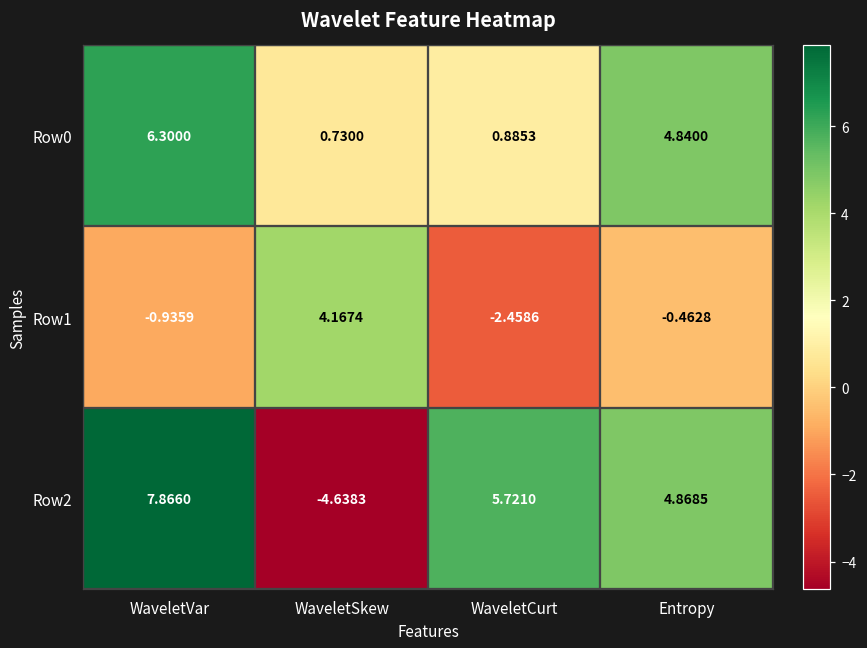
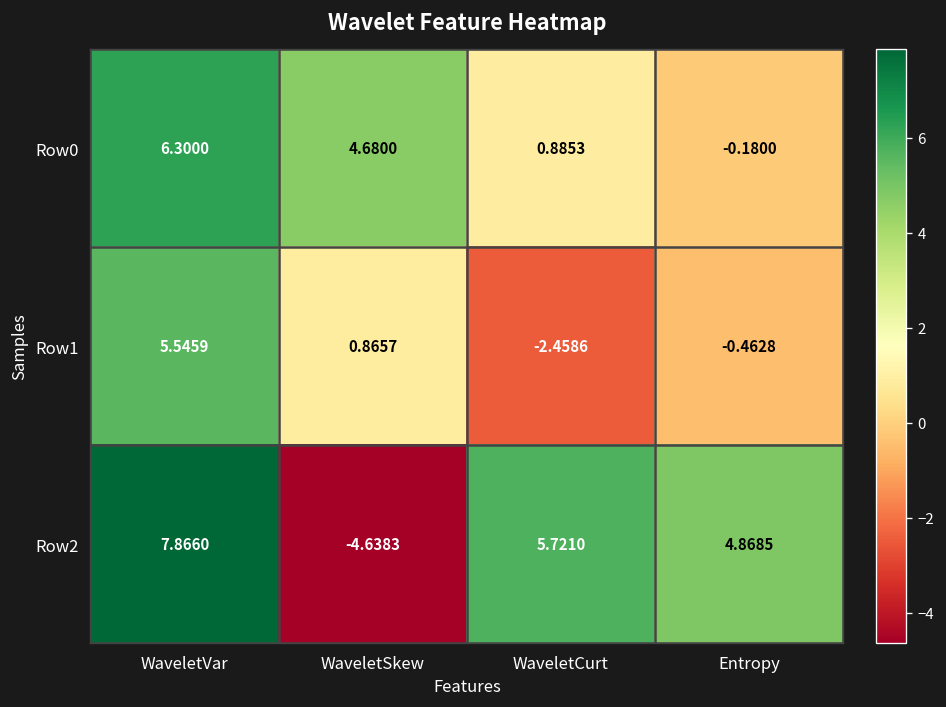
  {
    "Row0": {
      "WaveletVar": 6.3000,
-     "WaveletSkew": 0.7300,
+     "WaveletSkew": 4.6800,
      "WaveletCurt": 0.8853,
-     "Entropy": 4.8400
+     "Entropy": -0.1800
    },
    "Row1": {
-     "WaveletVar": -0.9359,
-     "WaveletSkew": 4.1674,
+     "WaveletVar": 5.5459,
+     "WaveletSkew": 0.8657,
      "WaveletCurt": -2.4586,
      "Entropy": -0.4628
    },
    "Row2": {
      "WaveletVar": 7.8660,
      "WaveletSkew": -4.6383,
      "WaveletCurt": 5.7210,
      "Entropy": 4.8685
    }
  }
